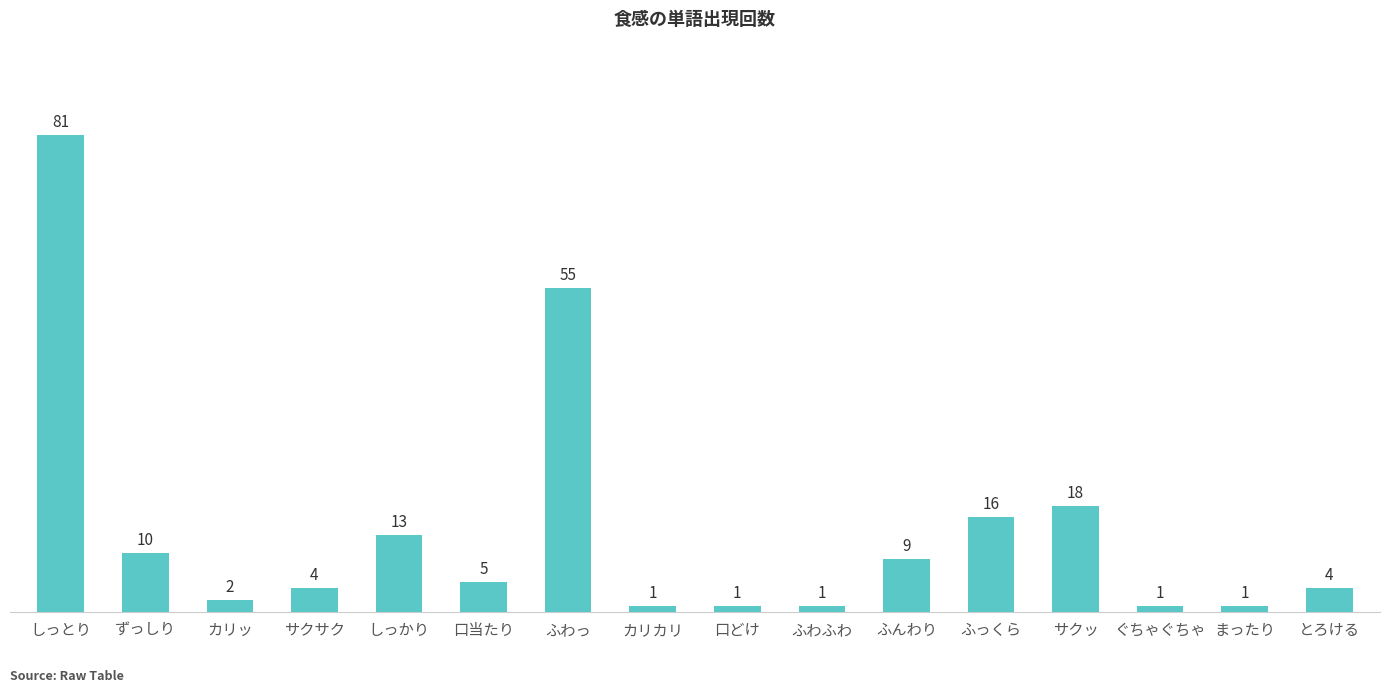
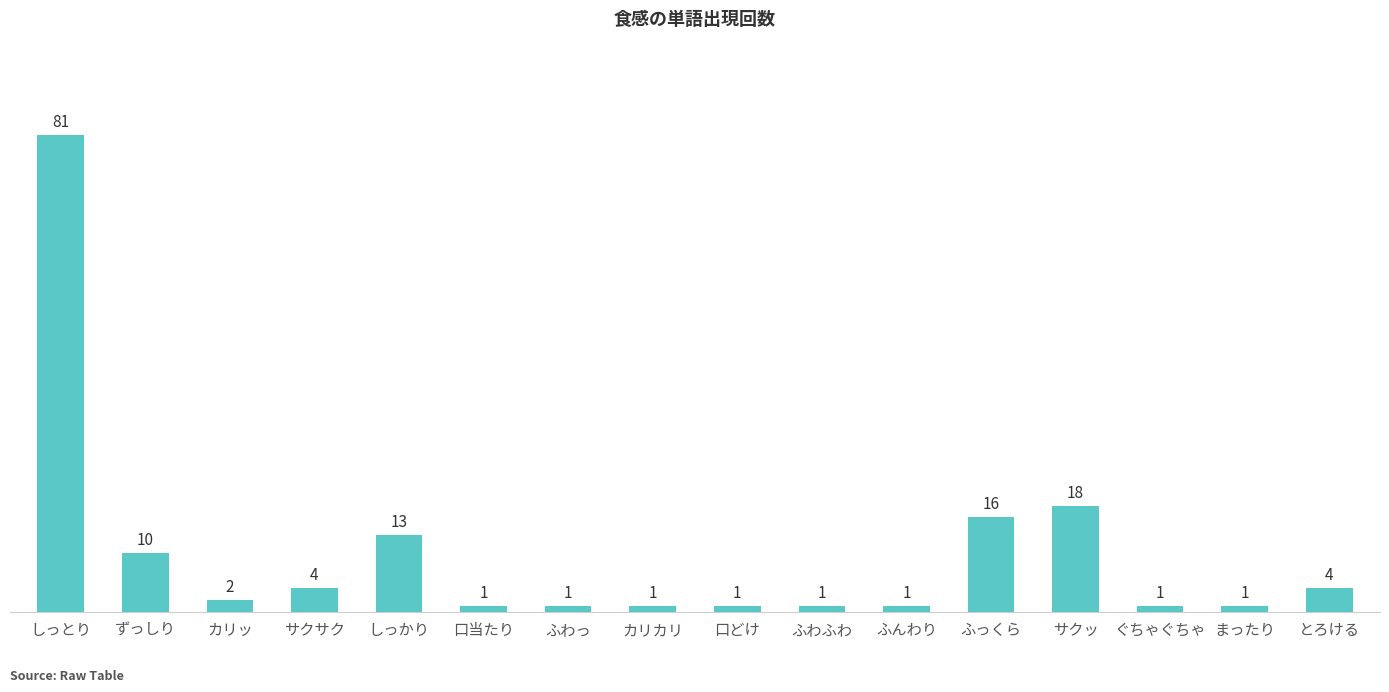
  {
    "しっとり": 81,
    "ずっしり": 10,
    "カリッ": 2,
    "サクサク": 4,
    "しっかり": 13,
-   "口当たり": 5,
-   "ふわっ": 55,
+   "口当たり": 1,
+   "ふわっ": 1,
    "カリカリ": 1,
    "口どけ": 1,
    "ふわふわ": 1,
-   "ふんわり": 9,
+   "ふんわり": 1,
    "ふっくら": 16,
    "サクッ": 18,
    "ぐちゃぐちゃ": 1,
    "まったり": 1,
    "とろける": 4
  }
